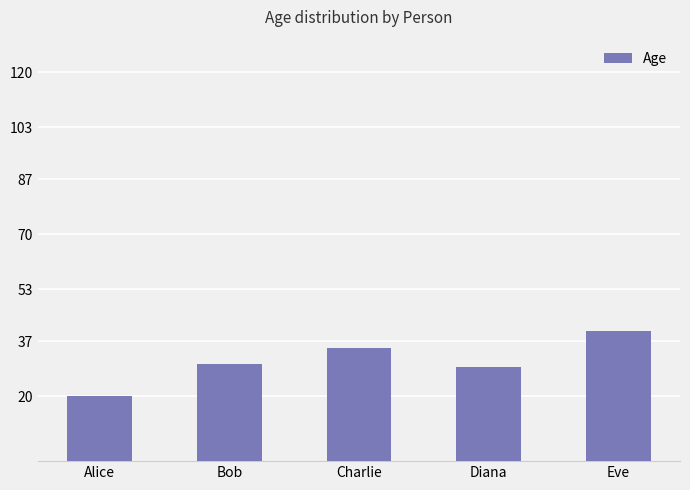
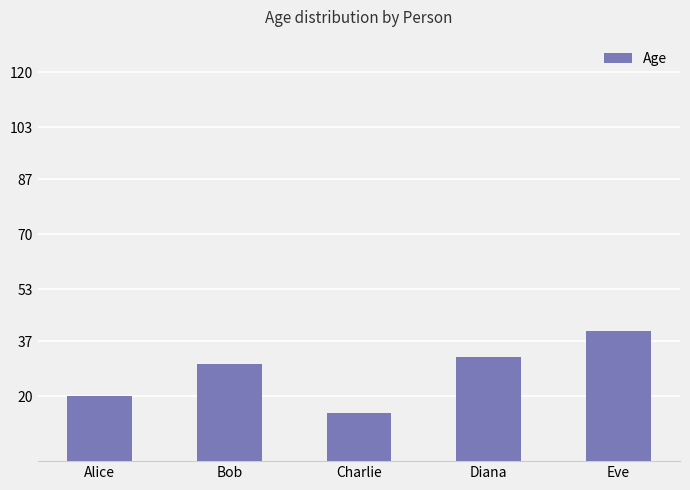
  {
    "Alice": 20,
    "Bob": 30,
-   "Charlie": 35,
-   "Diana": 29,
+   "Charlie": 15,
+   "Diana": 32,
    "Eve": 40
  }
